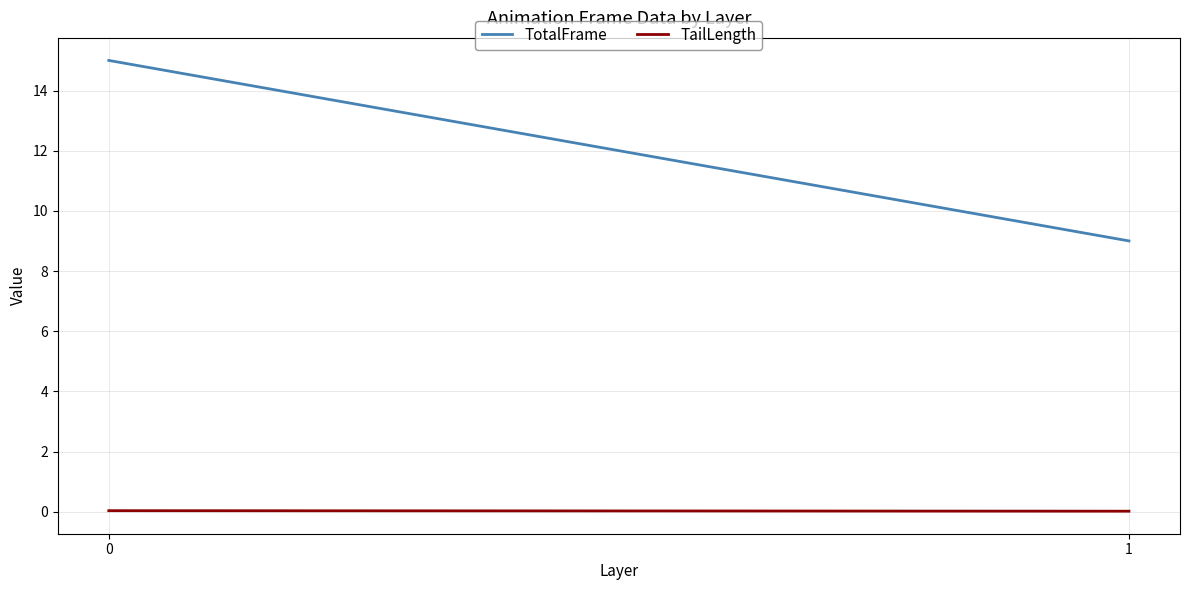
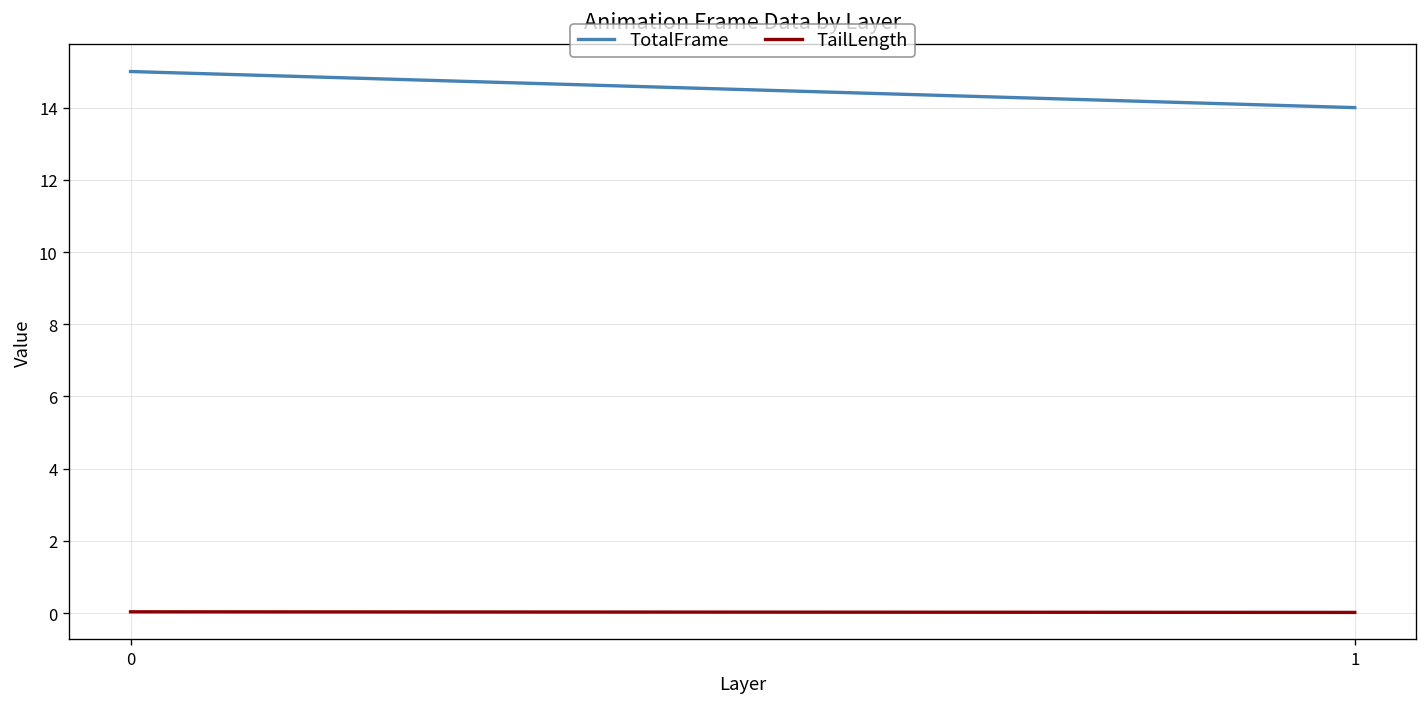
  {
    "TotalFrame": {
      "0": 15,
-     "1": 9
+     "1": 14
    },
    "TailLength": {
      "0": 0,
      "1": 0
    }
  }
